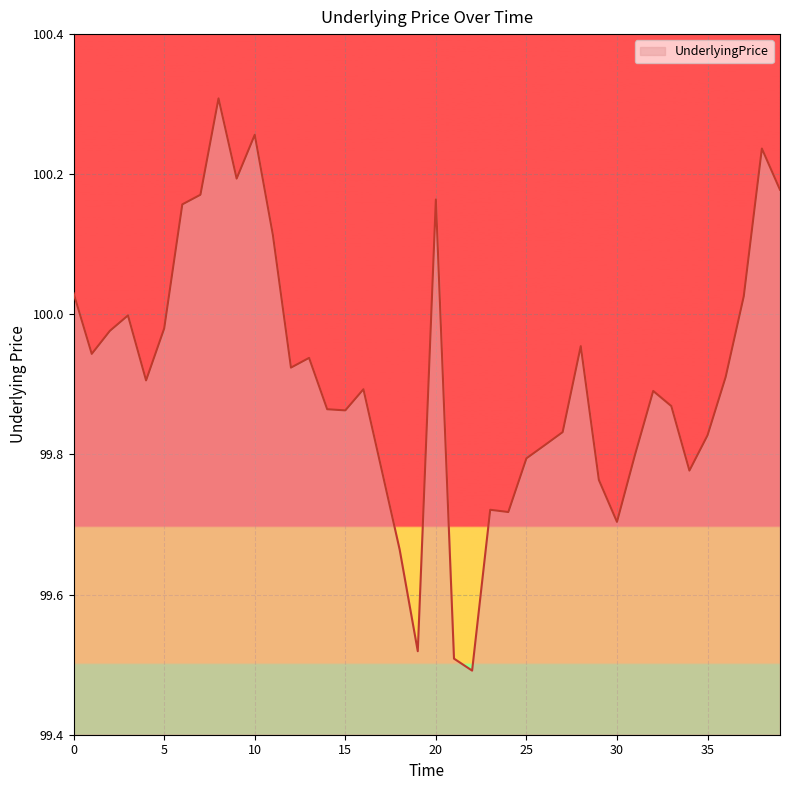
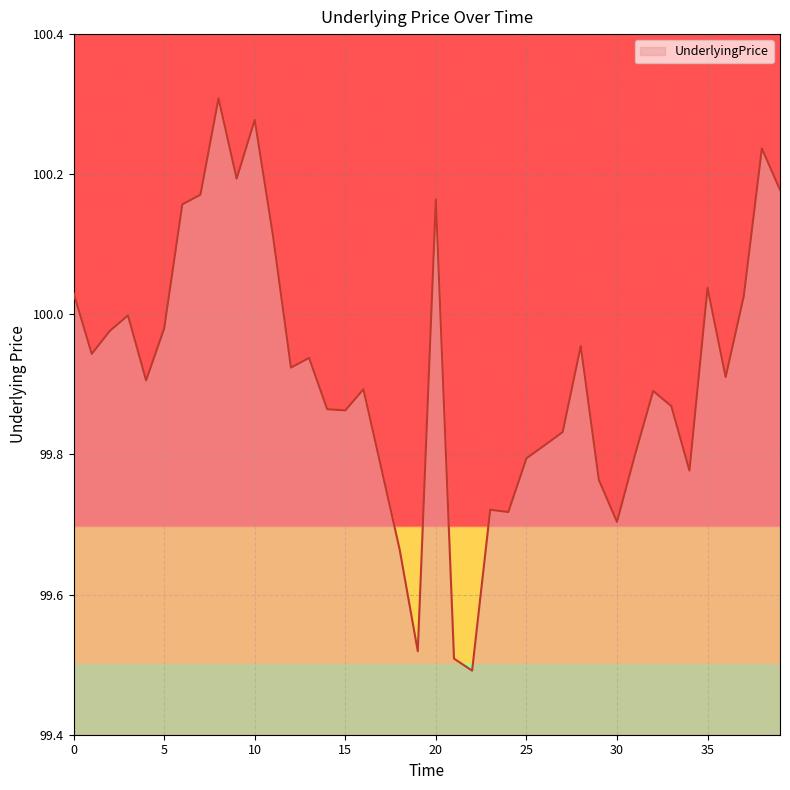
  {
    "0": 100.03,
    "5": 99.98,
-   "10": 100.26,
+   "10": 100.28,
    "15": 99.86,
    "20": 100.16,
    "25": 99.79,
    "30": 99.70,
-   "35": 99.83
+   "35": 100.04
  }
